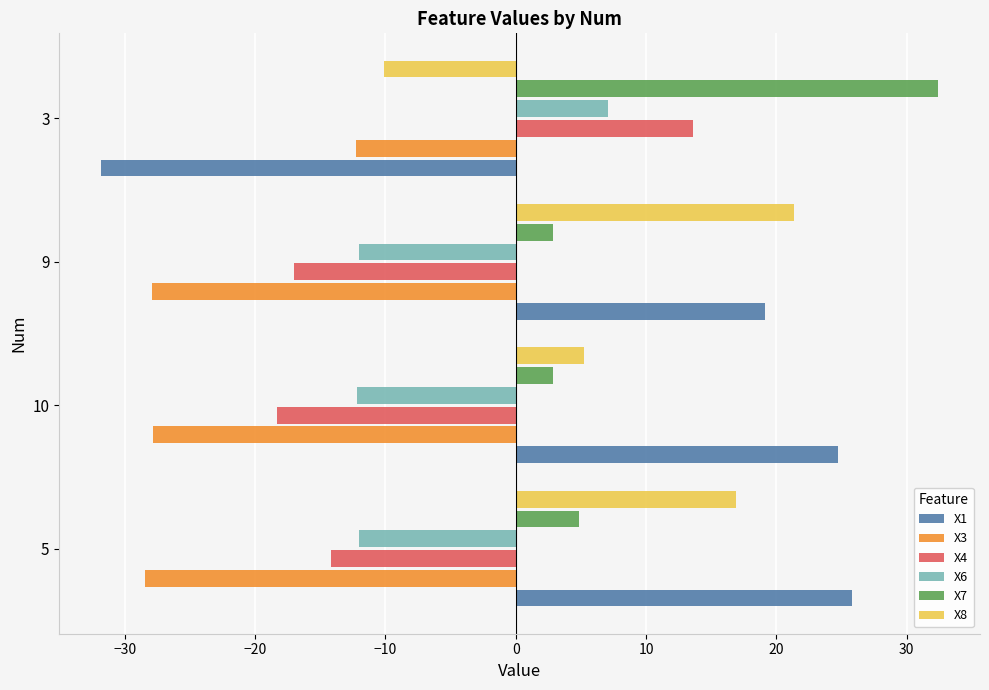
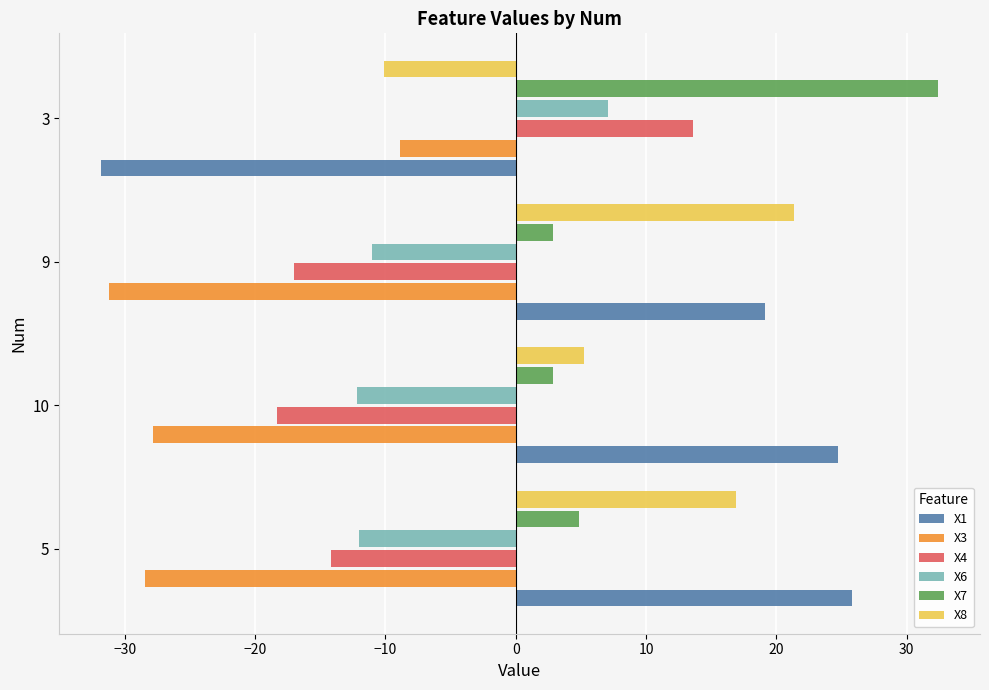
  {
    "X1": {
      "3": -31.8,
      "9": 19.1,
      "10": 24.7,
      "5": 25.8
    },
    "X3": {
-     "3": -12.2,
-     "9": -27.9,
+     "3": -8.9,
+     "9": -31.2,
      "10": -27.8,
      "5": -28.4
    },
    "X4": {
      "3": 13.6,
      "9": -17.0,
      "10": -18.3,
      "5": -14.1
    },
    "X6": {
      "3": 7.1,
-     "9": -12.0,
+     "9": -11.0,
      "10": -12.2,
      "5": -12.0
    },
    "X7": {
      "3": 32.4,
      "9": 2.8,
      "10": 2.9,
      "5": 4.9
    },
    "X8": {
      "3": -10.1,
      "9": 21.3,
      "10": 5.2,
      "5": 16.9
    }
  }
